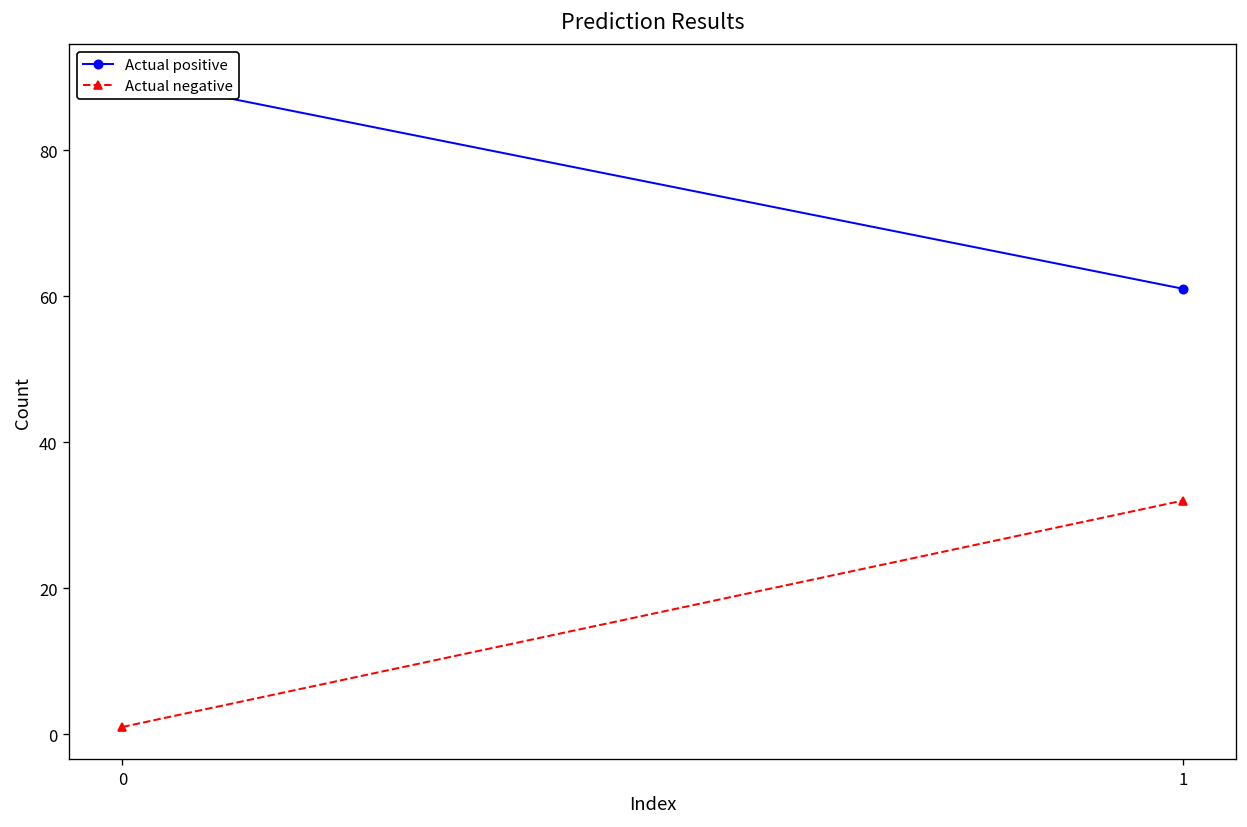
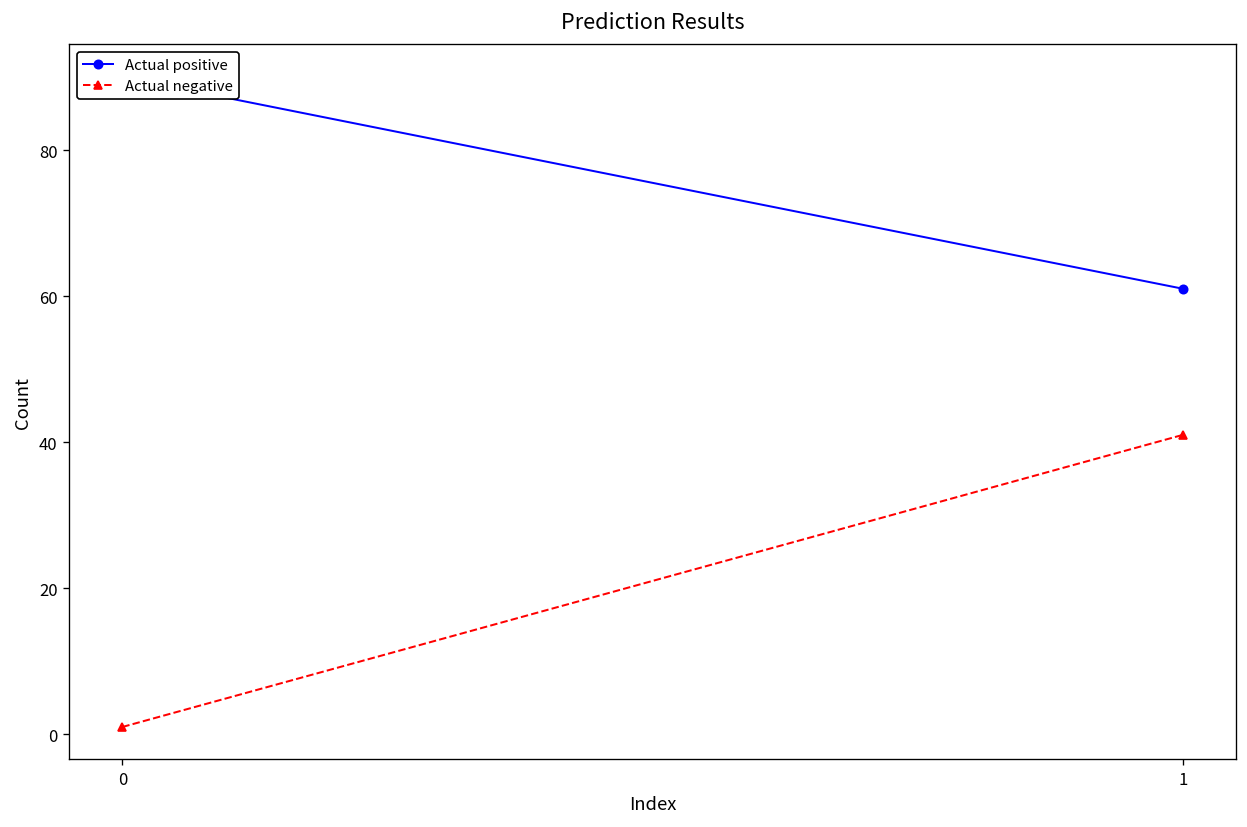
  {
    "Actual positive": {
      "1": 61
    },
    "Actual negative": {
      "0": 1,
-     "1": 32
+     "1": 41
    }
  }
